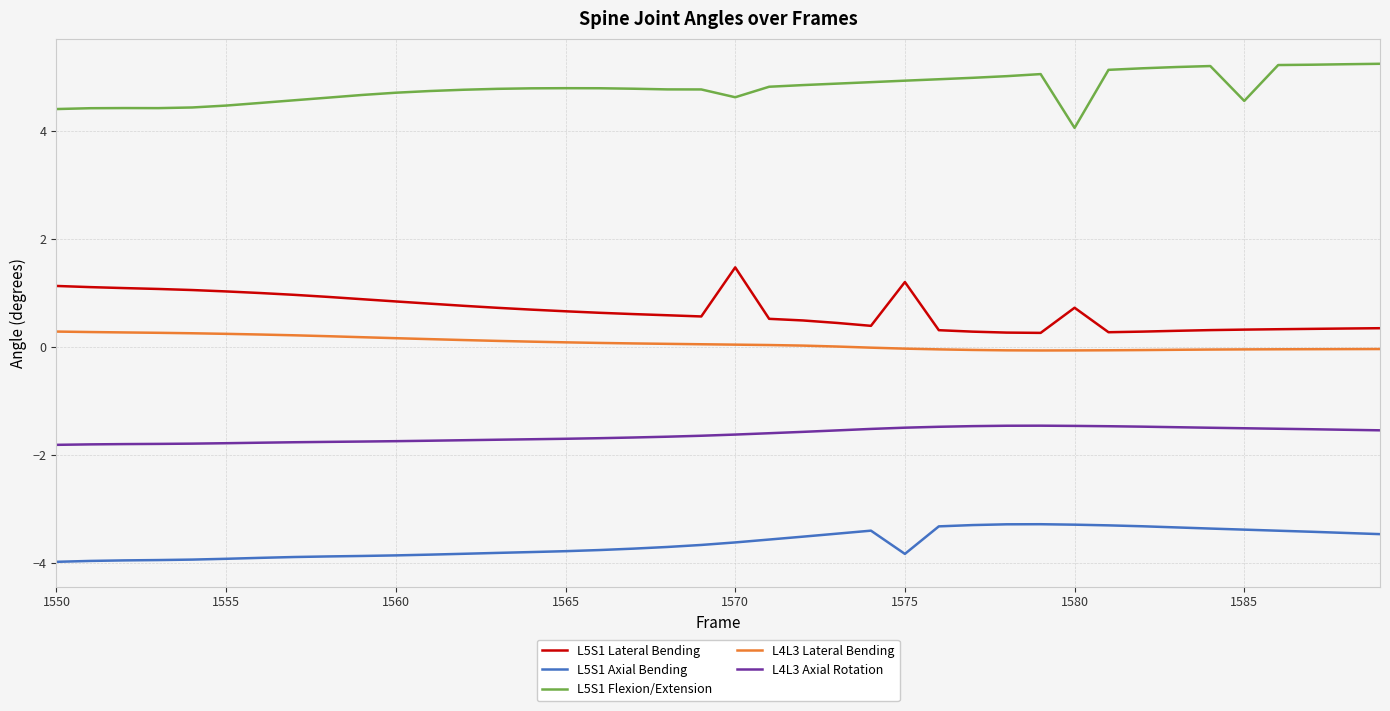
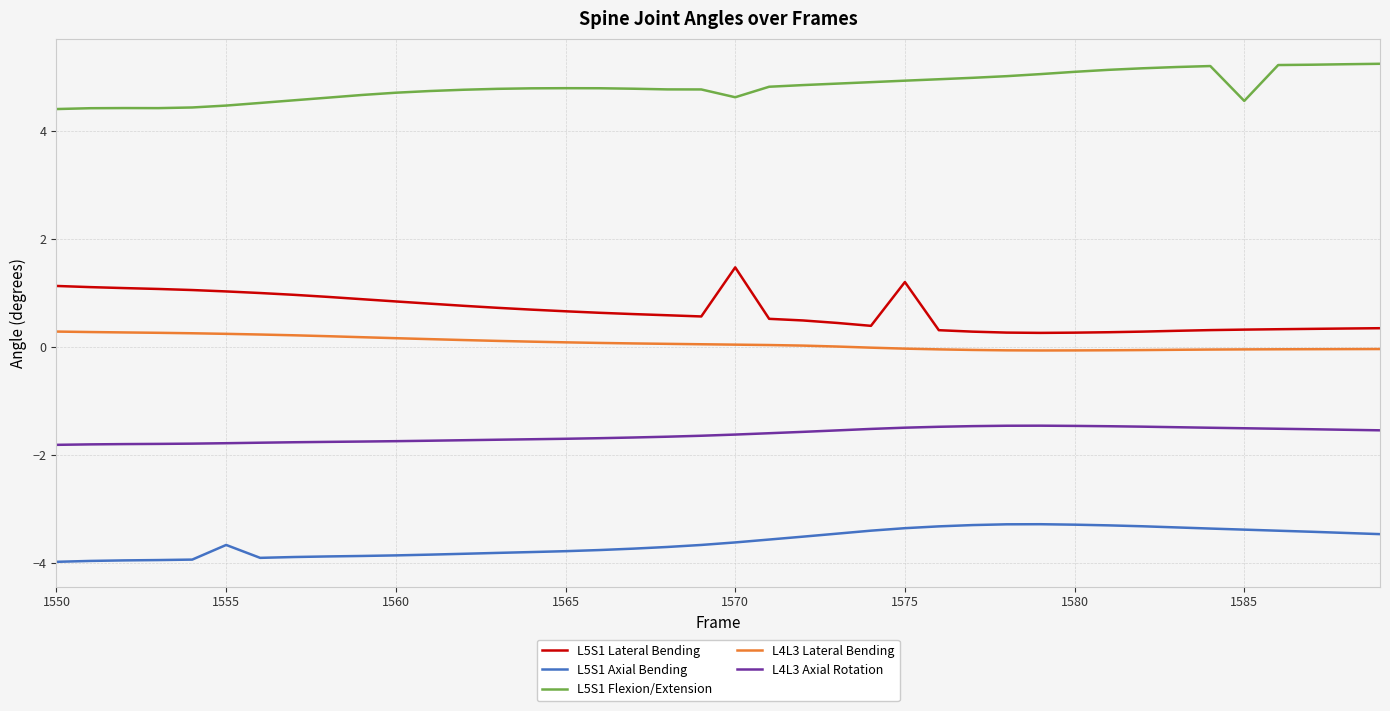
  {
    "L5S1 Lateral Bending": {
      "1550": 1.1,
      "1555": 1.0,
      "1560": 0.8,
      "1565": 0.7,
      "1570": 1.5,
      "1575": 1.2,
-     "1580": 0.7,
+     "1580": 0.3,
      "1585": 0.3
    },
    "L5S1 Axial Bending": {
      "1550": -4.0,
-     "1555": -3.9,
+     "1555": -3.7,
      "1560": -3.9,
      "1565": -3.8,
      "1570": -3.6,
-     "1575": -3.8,
+     "1575": -3.4,
      "1580": -3.3,
      "1585": -3.4
    },
    "L5S1 Flexion/Extension": {
      "1550": 4.4,
      "1555": 4.5,
      "1560": 4.7,
      "1565": 4.8,
      "1570": 4.6,
      "1575": 4.9,
-     "1580": 4.1,
+     "1580": 5.1,
      "1585": 4.6
    },
    "L4L3 Lateral Bending": {
      "1550": 0.3,
      "1555": 0.2,
      "1560": 0.2,
      "1565": 0.1,
      "1570": 0.0,
      "1575": 0.0,
      "1580": -0.1,
      "1585": -0.1
    },
    "L4L3 Axial Rotation": {
      "1550": -1.8,
      "1555": -1.8,
      "1560": -1.8,
      "1565": -1.7,
      "1570": -1.6,
      "1575": -1.5,
      "1580": -1.5,
      "1585": -1.5
    }
  }
